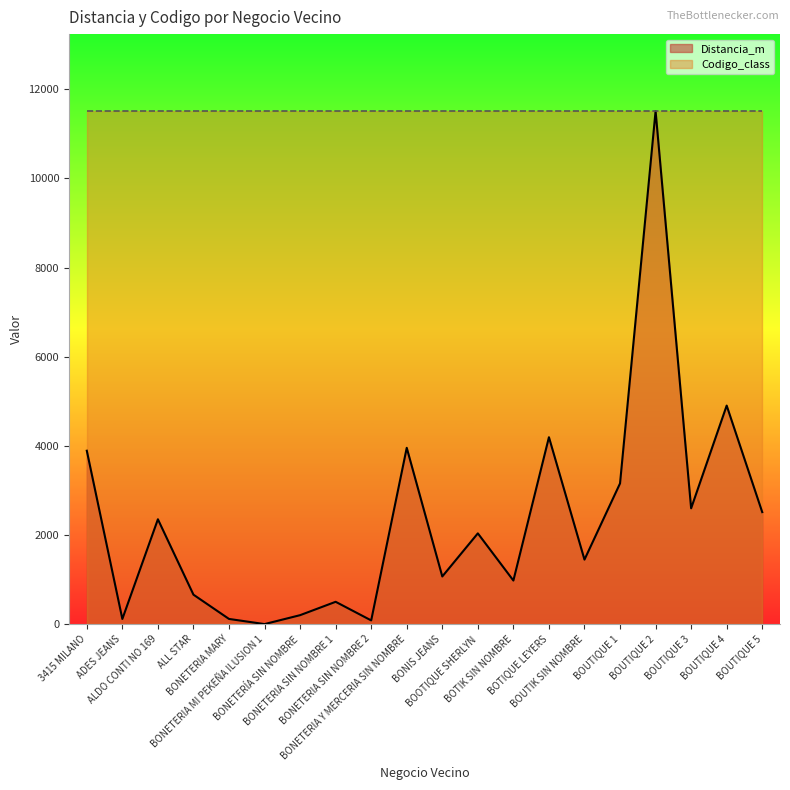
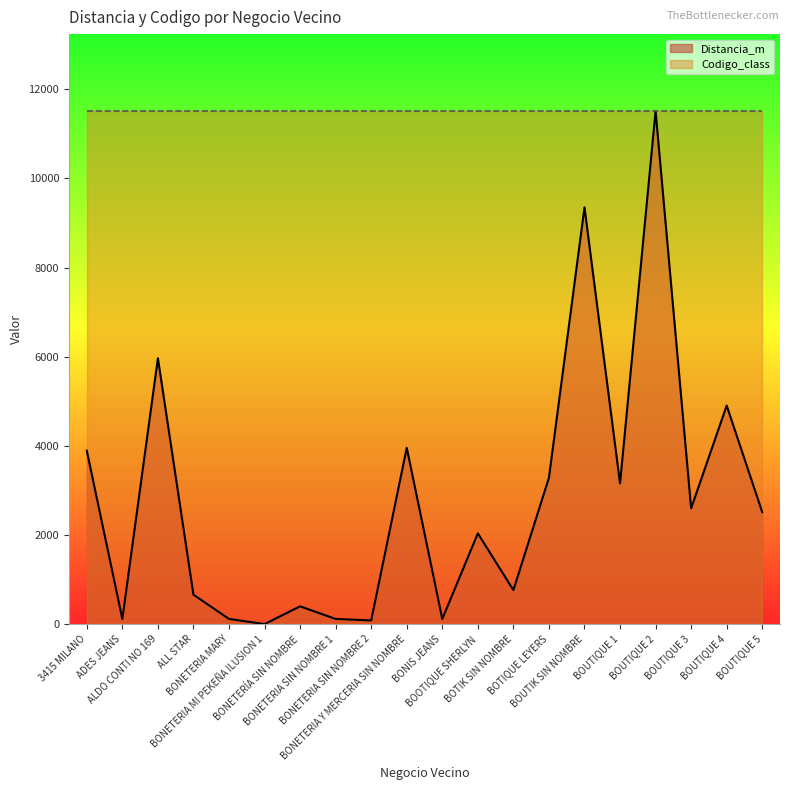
  {
    "Distancia_m": {
      "3415 MILANO": 3900,
      "ADES JEANS": 100,
-     "ALDO CONTI NO 169": 2400,
+     "ALDO CONTI NO 169": 6000,
      "ALL STAR": 700,
      "BONETERIA MARY": 100,
      "BONETERIA MI PEKEÑA ILUSION 1": 0,
-     "BONETERÍA SIN NOMBRE": 200,
-     "BONETERIA SIN NOMBRE 1": 500,
+     "BONETERÍA SIN NOMBRE": 400,
+     "BONETERIA SIN NOMBRE 1": 100,
      "BONETERIA SIN NOMBRE 2": 100,
      "BONETERIA Y MERCERIA SIN NOMBRE": 4000,
-     "BONIS JEANS": 1100,
+     "BONIS JEANS": 100,
      "BOOTIQUE SHERLYN": 2000,
-     "BOTIK SIN NOMBRE": 1000,
-     "BOTIQUE LEYERS": 4200,
-     "BOUTIK SIN NOMBRE": 1400,
+     "BOTIK SIN NOMBRE": 800,
+     "BOTIQUE LEYERS": 3300,
+     "BOUTIK SIN NOMBRE": 9300,
      "BOUTIQUE 1": 3200,
      "BOUTIQUE 3": 2600,
      "BOUTIQUE 4": 4900,
      "BOUTIQUE 5": 2500
    },
    "Codigo_class": {
      "3415 MILANO": 11500,
      "ADES JEANS": 11500,
      "ALDO CONTI NO 169": 11500,
      "ALL STAR": 11500,
      "BONETERIA MARY": 11500,
      "BONETERIA MI PEKEÑA ILUSION 1": 11500,
      "BONETERÍA SIN NOMBRE": 11500,
      "BONETERIA SIN NOMBRE 1": 11500,
      "BONETERIA SIN NOMBRE 2": 11500,
      "BONETERIA Y MERCERIA SIN NOMBRE": 11500,
      "BONIS JEANS": 11500,
      "BOOTIQUE SHERLYN": 11500,
      "BOTIK SIN NOMBRE": 11500,
      "BOTIQUE LEYERS": 11500,
      "BOUTIK SIN NOMBRE": 11500,
      "BOUTIQUE 1": 11500,
      "BOUTIQUE 3": 11500,
      "BOUTIQUE 4": 11500,
      "BOUTIQUE 5": 11500
    }
  }
